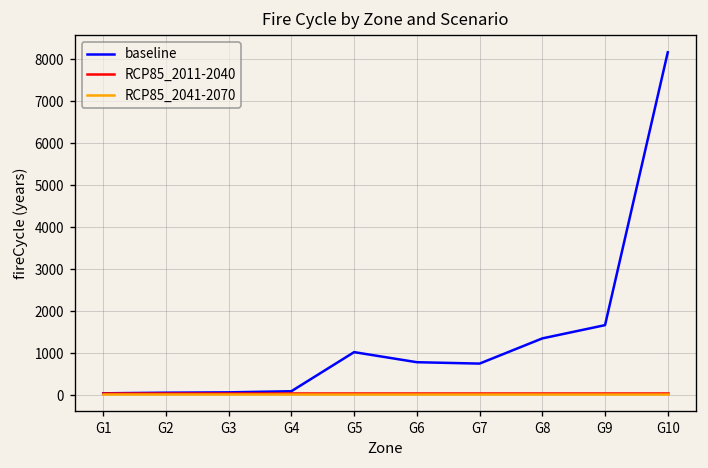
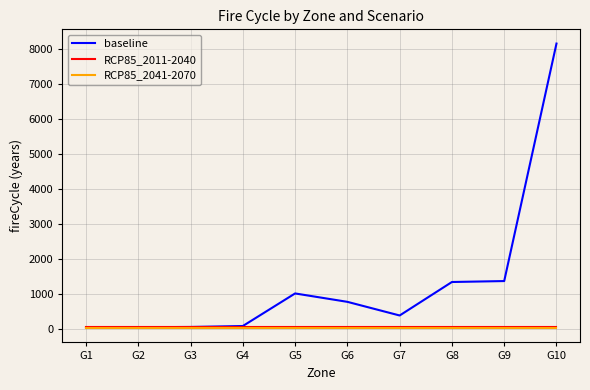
  {
    "baseline": {
      "G5": 1000,
      "G6": 800,
-     "G7": 800,
+     "G7": 400,
      "G8": 1400,
-     "G9": 1700,
+     "G9": 1400,
      "G10": 8200
    }
  }
